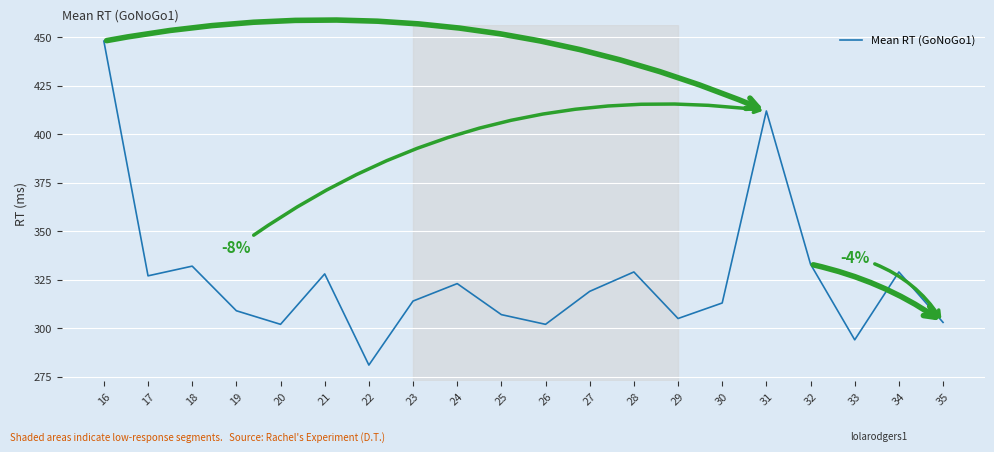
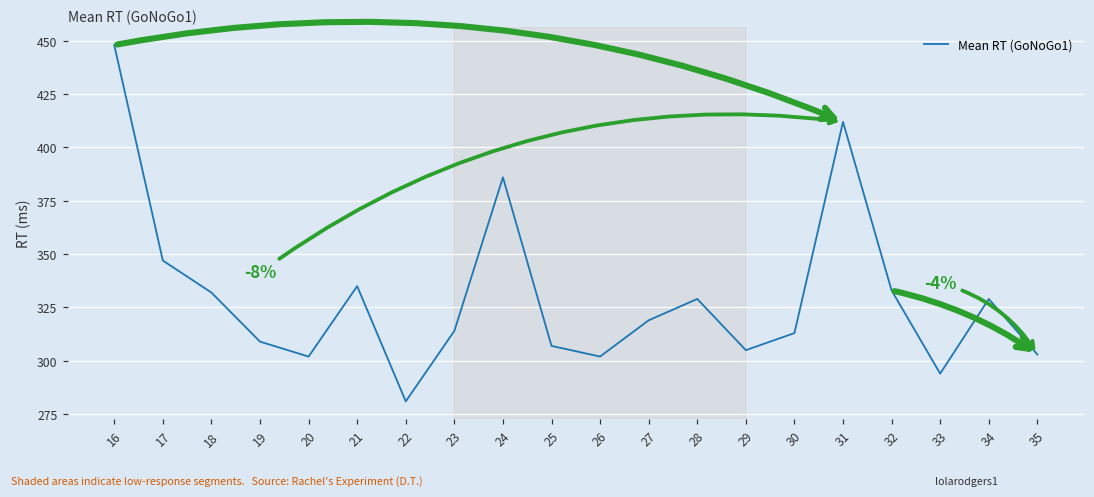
  {
    "16": 448,
-   "17": 327,
+   "17": 347,
    "18": 332,
    "19": 309,
    "20": 302,
-   "21": 328,
+   "21": 335,
    "22": 281,
    "23": 314,
-   "24": 323,
+   "24": 386,
    "25": 307,
    "26": 302,
    "27": 319,
    "28": 329,
    "29": 305,
    "30": 313,
    "31": 412,
    "32": 333,
    "33": 294,
    "35": 303
  }
